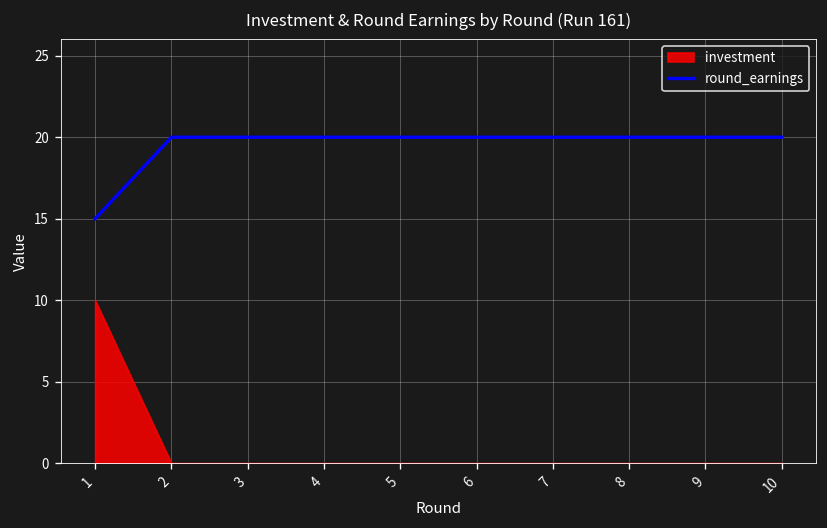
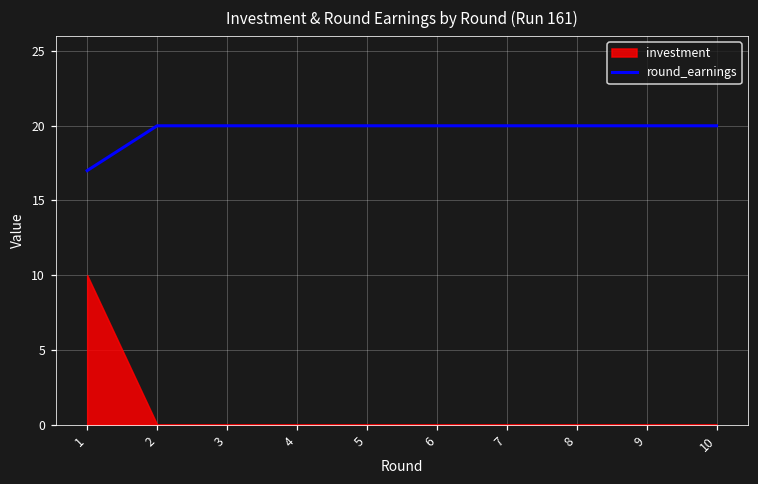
  {
    "round_earnings": {
-     "1": 15,
+     "1": 17,
      "2": 20,
      "3": 20,
      "4": 20,
      "5": 20,
      "6": 20,
      "7": 20,
      "8": 20,
      "9": 20,
      "10": 20
    },
    "investment": {
      "1": 10,
      "2": 0,
      "3": 0,
      "4": 0,
      "5": 0,
      "6": 0,
      "7": 0,
      "8": 0,
      "9": 0,
      "10": 0
    }
  }
